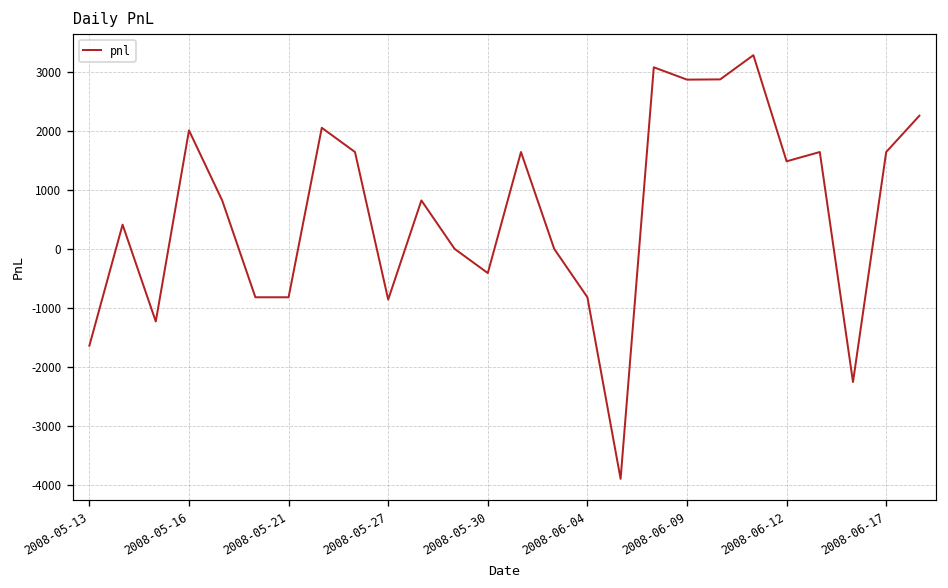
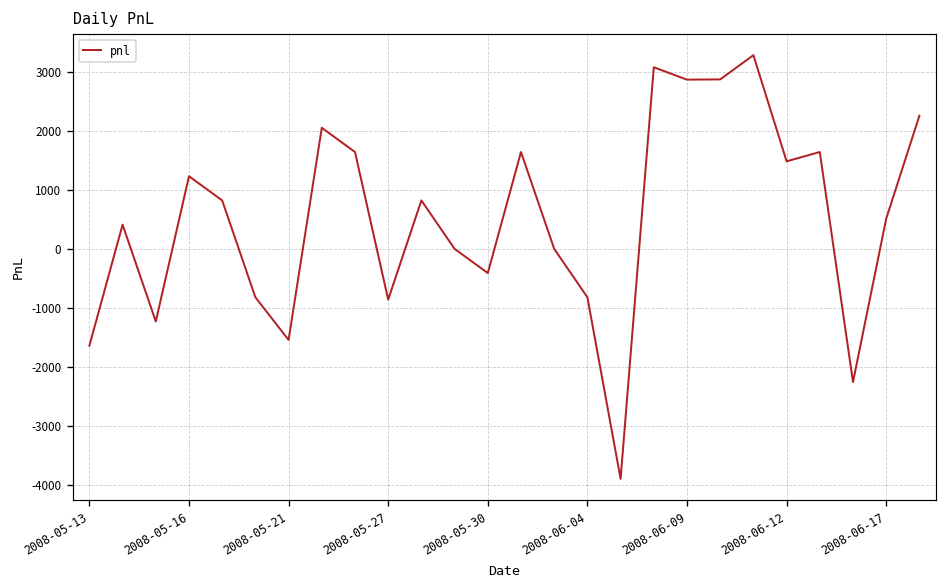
  {
    "2008-05-13": -1600,
-   "2008-05-16": 2000,
-   "2008-05-21": -800,
+   "2008-05-16": 1200,
+   "2008-05-21": -1500,
    "2008-05-27": -900,
    "2008-05-30": -400,
    "2008-06-04": -800,
    "2008-06-09": 2900,
    "2008-06-12": 1500,
-   "2008-06-17": 1600
+   "2008-06-17": 500
  }
